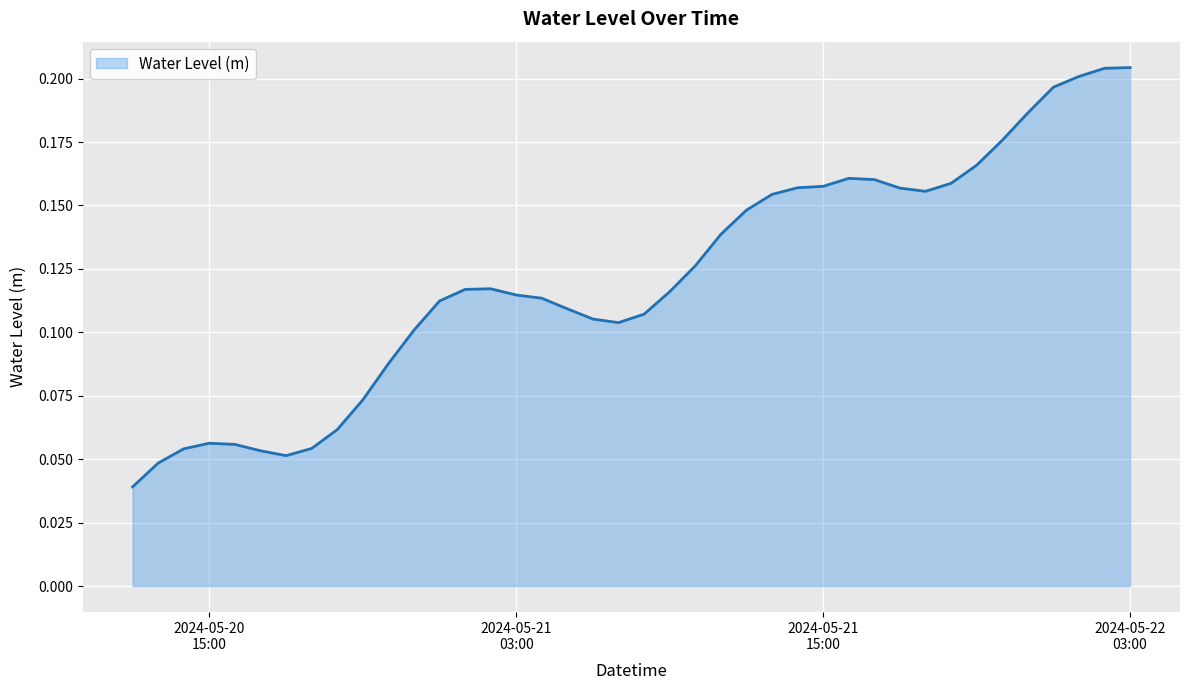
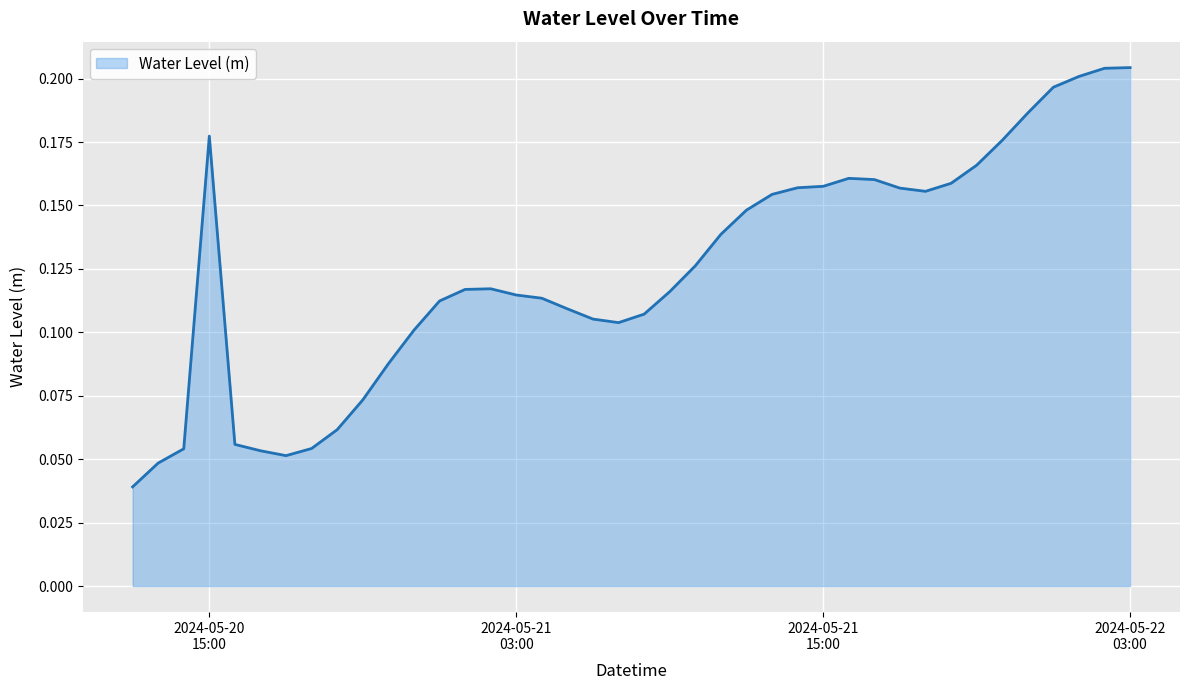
  {
-   "2024-05-20 15:00": 0.056,
+   "2024-05-20 15:00": 0.177,
    "2024-05-21 03:00": 0.115,
    "2024-05-21 15:00": 0.158,
    "2024-05-22 03:00": 0.204
  }
